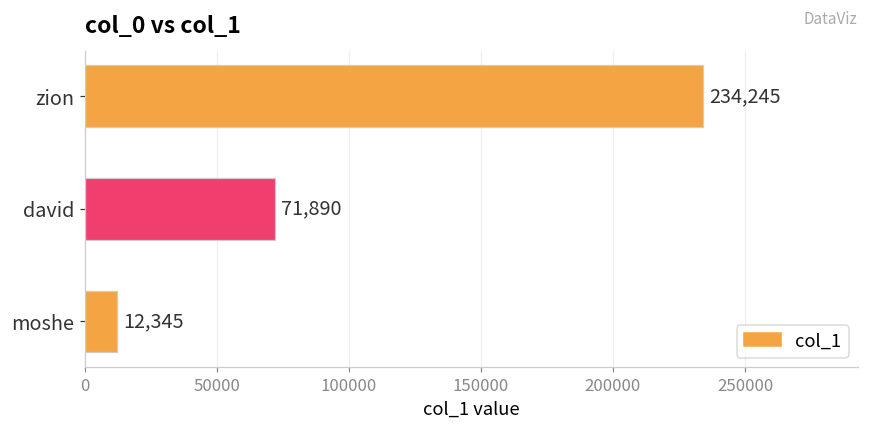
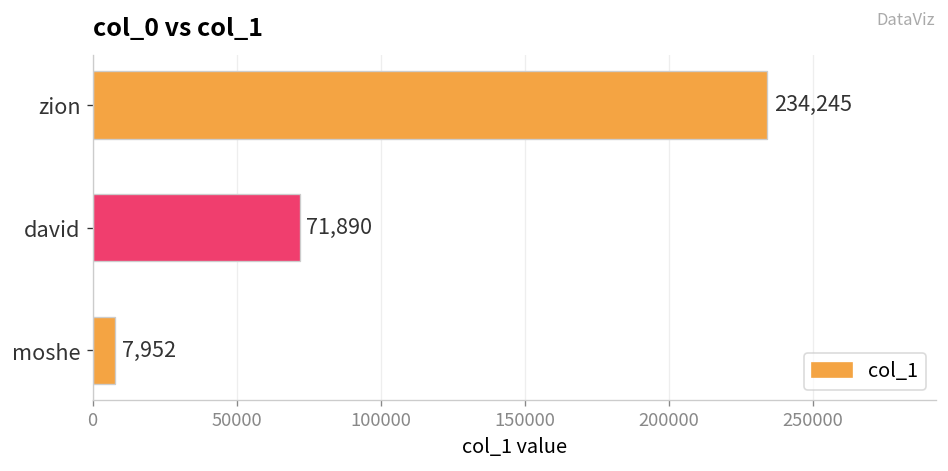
  {
    "zion": "234,245",
    "david": "71,890",
-   "moshe": "12,345"
+   "moshe": "7,952"
  }
